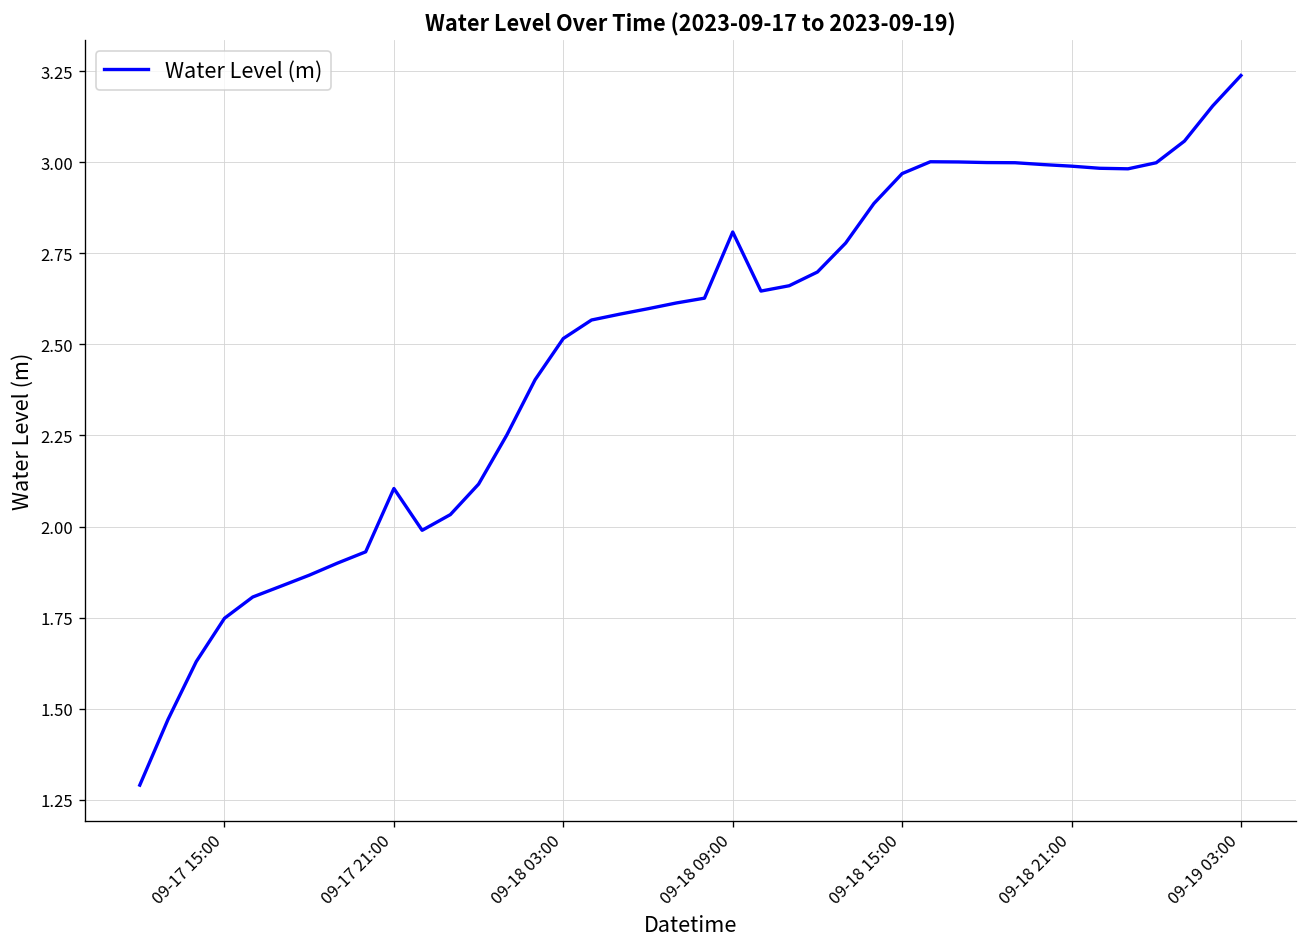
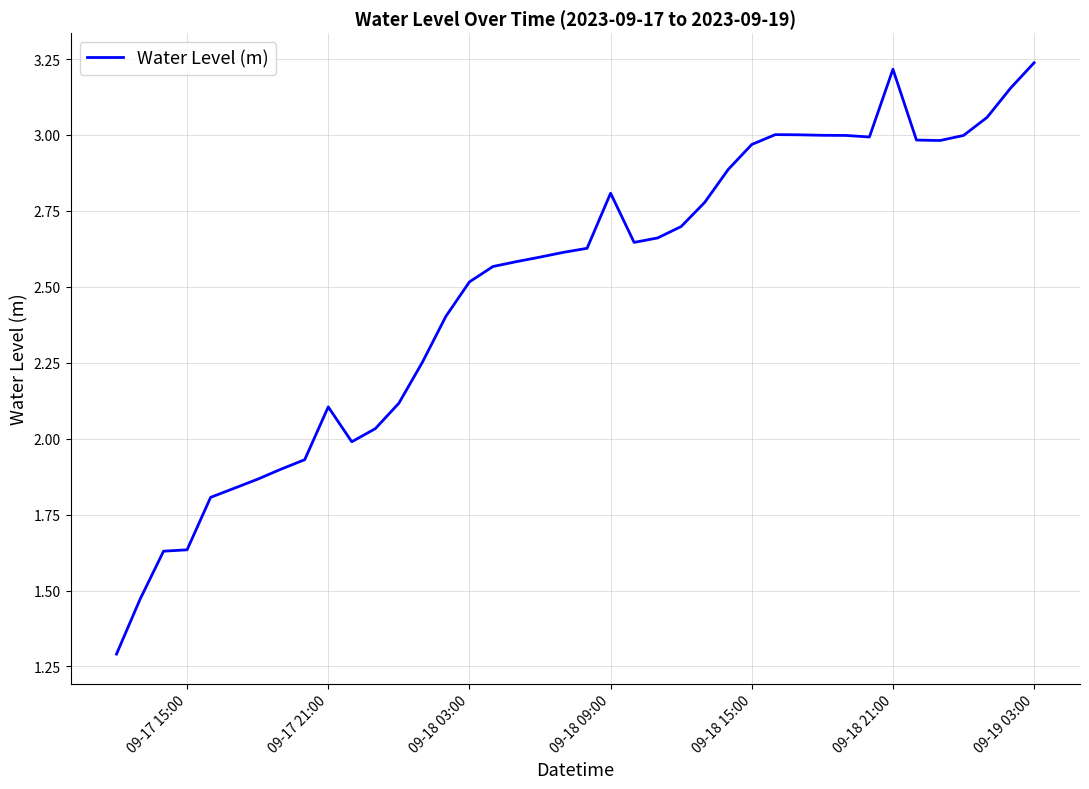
  {
-   "09-17 15:00": 1.75,
+   "09-17 15:00": 1.63,
    "09-17 21:00": 2.10,
    "09-18 03:00": 2.52,
    "09-18 09:00": 2.81,
    "09-18 15:00": 2.97,
-   "09-18 21:00": 2.99,
+   "09-18 21:00": 3.22,
    "09-19 03:00": 3.24
  }
